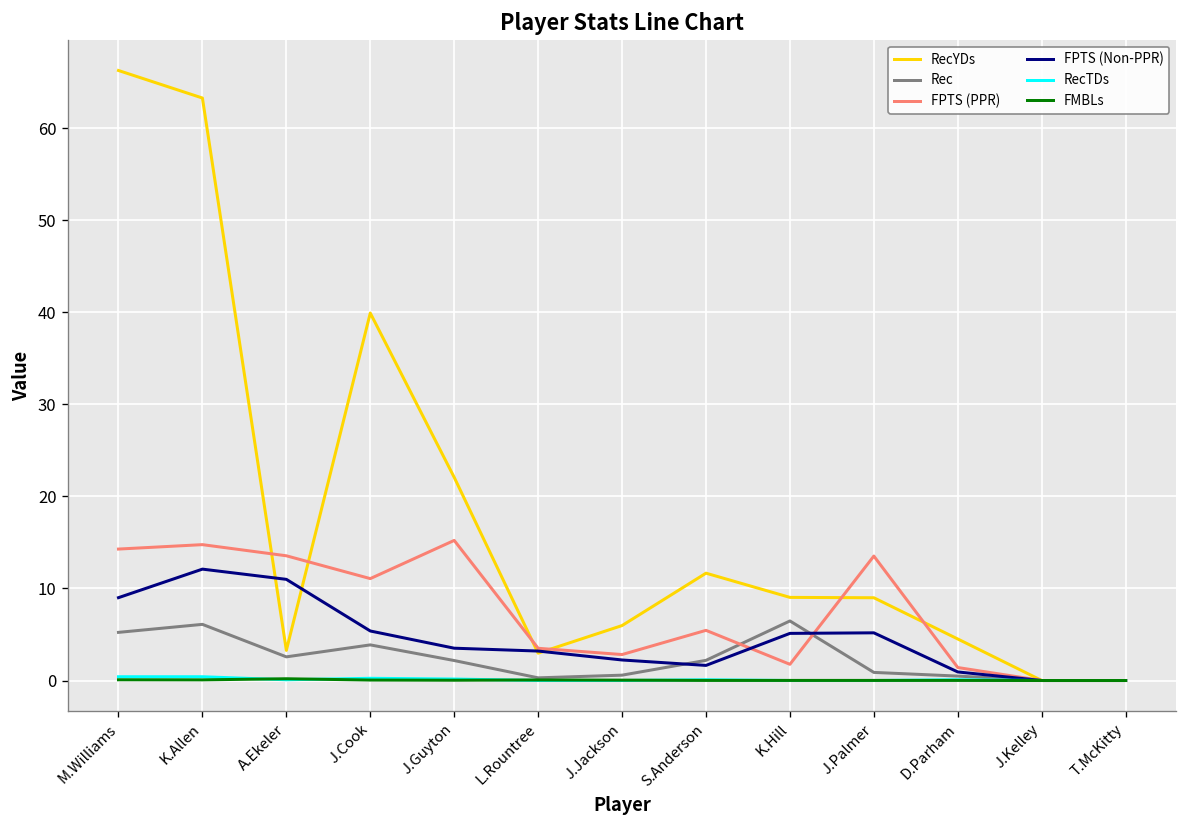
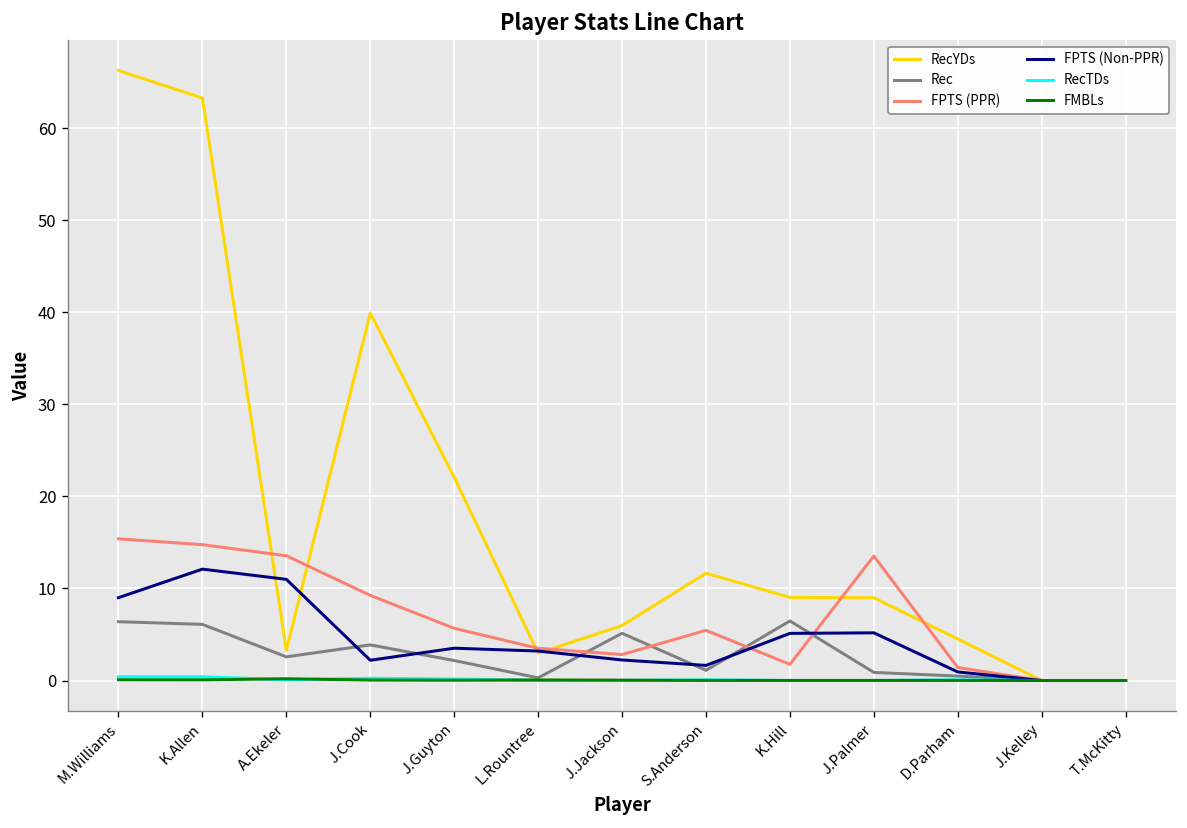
  {
    "RecYDs": {
      "M.Williams": 66,
      "K.Allen": 63,
      "A.Ekeler": 3,
      "J.Cook": 40,
      "J.Guyton": 22,
      "J.Jackson": 6,
      "S.Anderson": 12,
      "K.Hill": 9,
      "J.Palmer": 9,
      "D.Parham": 5
    },
    "Rec": {
-     "M.Williams": 5,
+     "M.Williams": 6,
      "K.Allen": 6,
      "A.Ekeler": 3,
      "J.Cook": 4,
      "J.Guyton": 2,
-     "J.Jackson": 1,
-     "S.Anderson": 2,
+     "J.Jackson": 5,
+     "S.Anderson": 1,
      "K.Hill": 6,
      "J.Palmer": 1,
      "D.Parham": 0
    },
    "FPTS (PPR)": {
-     "M.Williams": 14,
+     "M.Williams": 15,
      "K.Allen": 15,
      "A.Ekeler": 14,
-     "J.Cook": 11,
-     "J.Guyton": 15,
+     "J.Cook": 9,
+     "J.Guyton": 6,
      "J.Jackson": 3,
      "S.Anderson": 5,
      "K.Hill": 2,
      "J.Palmer": 14,
      "D.Parham": 1
    },
    "FPTS (Non-PPR)": {
      "M.Williams": 9,
      "K.Allen": 12,
      "A.Ekeler": 11,
-     "J.Cook": 5,
+     "J.Cook": 2,
      "J.Guyton": 4,
      "J.Jackson": 2,
      "S.Anderson": 2,
      "K.Hill": 5,
      "J.Palmer": 5,
      "D.Parham": 1
    },
    "RecTDs": {
      "M.Williams": 0,
      "K.Allen": 0
    },
    "FMBLs": {
      "M.Williams": 0,
      "K.Allen": 0
    }
  }
